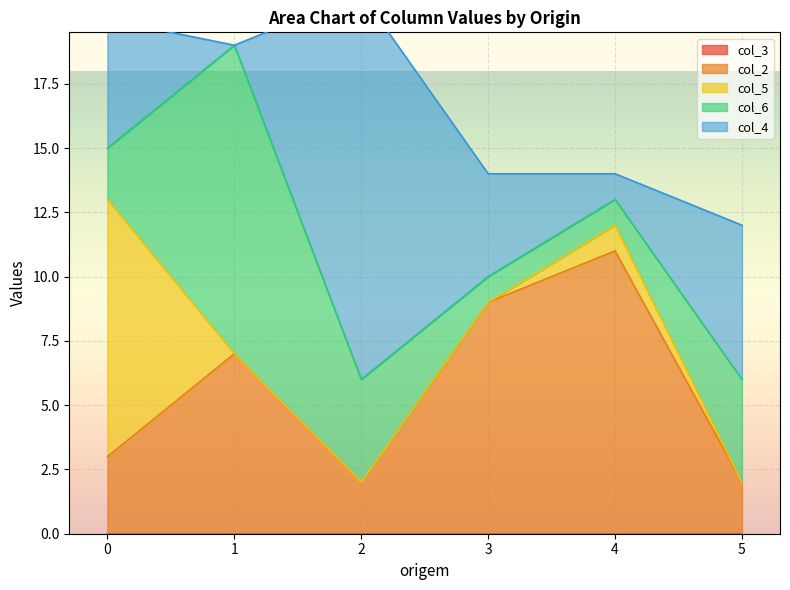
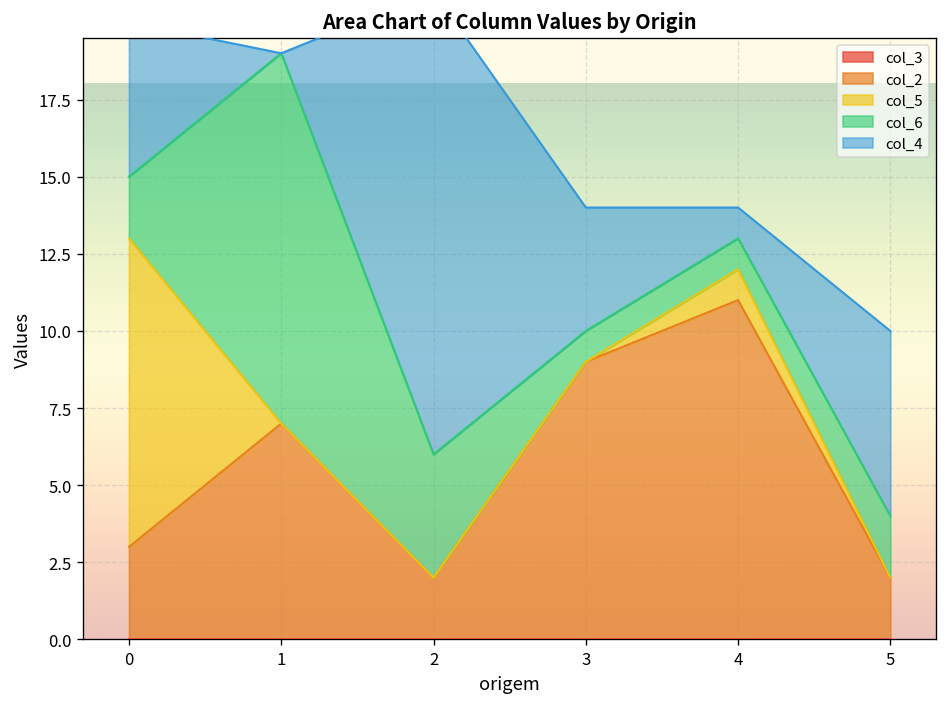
  {
    "col_5": {
      "0": 10,
      "4": 1
    },
    "col_6": {
      "0": 2,
      "2": 4,
      "3": 1,
      "4": 1,
-     "5": 4
+     "5": 2
    },
    "col_4": {
      "3": 4,
      "4": 1,
      "5": 6
    }
  }
